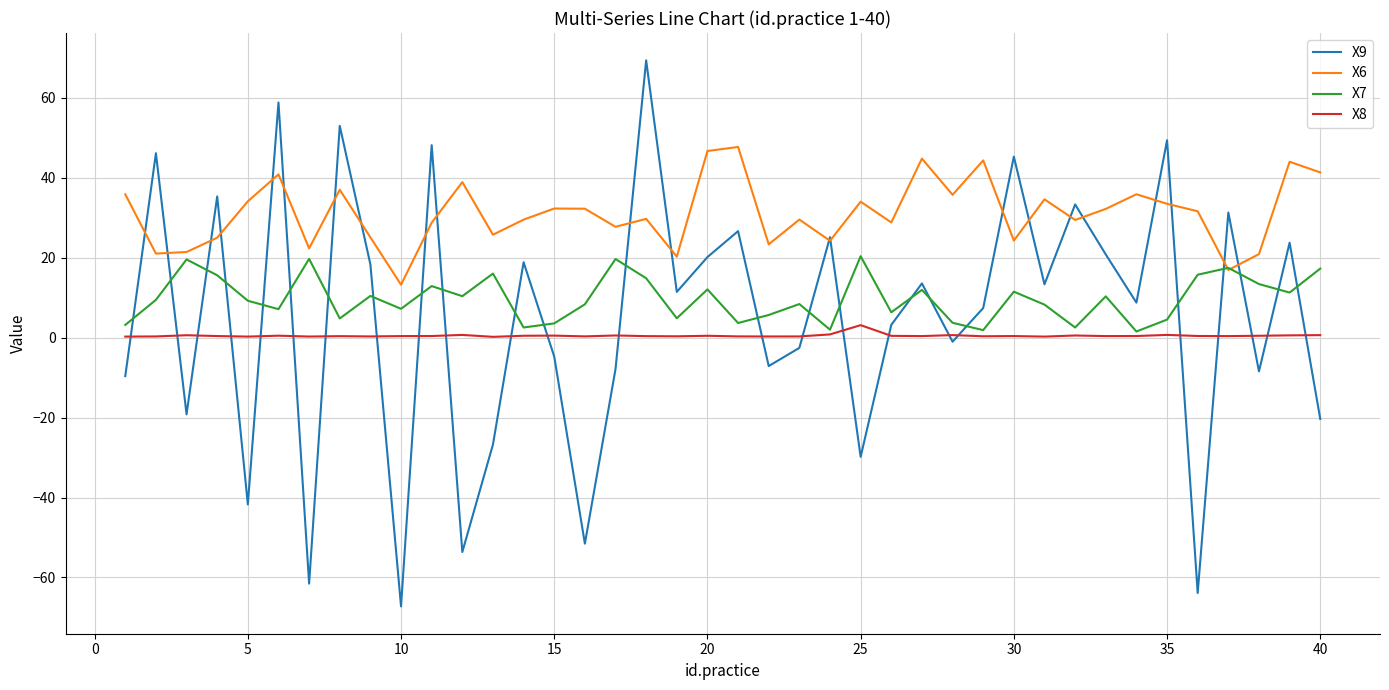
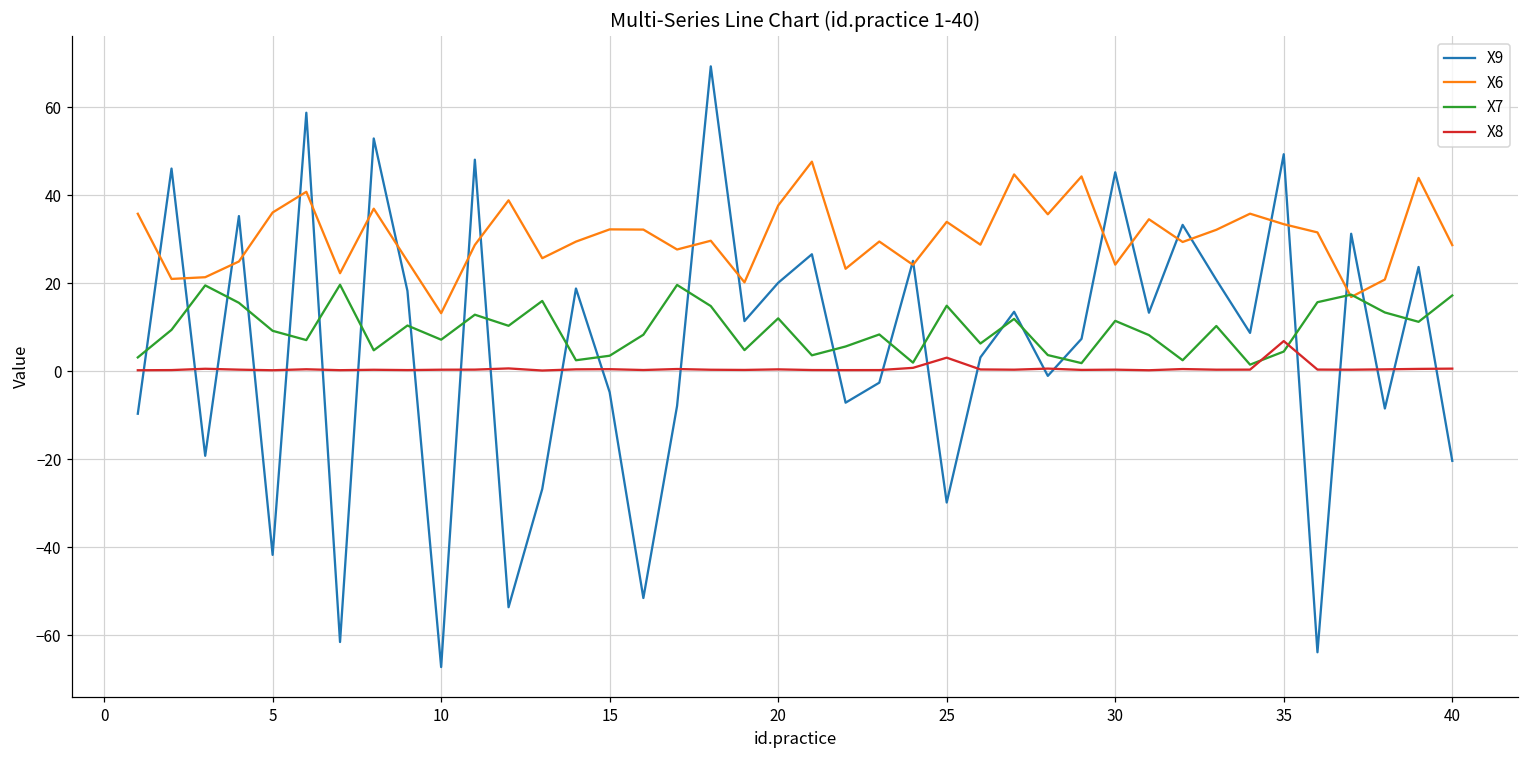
  {
    "X9": {
      "5": -42,
      "10": -67,
      "15": -5,
      "20": 20,
      "25": -30,
      "30": 45,
      "35": 49,
      "40": -20
    },
    "X6": {
-     "5": 34,
+     "5": 36,
      "10": 13,
      "15": 32,
-     "20": 47,
+     "20": 38,
      "25": 34,
      "30": 24,
      "35": 33,
-     "40": 41
+     "40": 29
    },
    "X7": {
      "5": 9,
      "10": 7,
      "15": 4,
      "20": 12,
-     "25": 20,
+     "25": 15,
      "30": 11,
      "35": 4,
      "40": 17
    },
    "X8": {
      "5": 0,
      "10": 0,
      "15": 0,
      "20": 0,
      "25": 3,
      "30": 0,
-     "35": 1,
+     "35": 7,
      "40": 1
    }
  }
